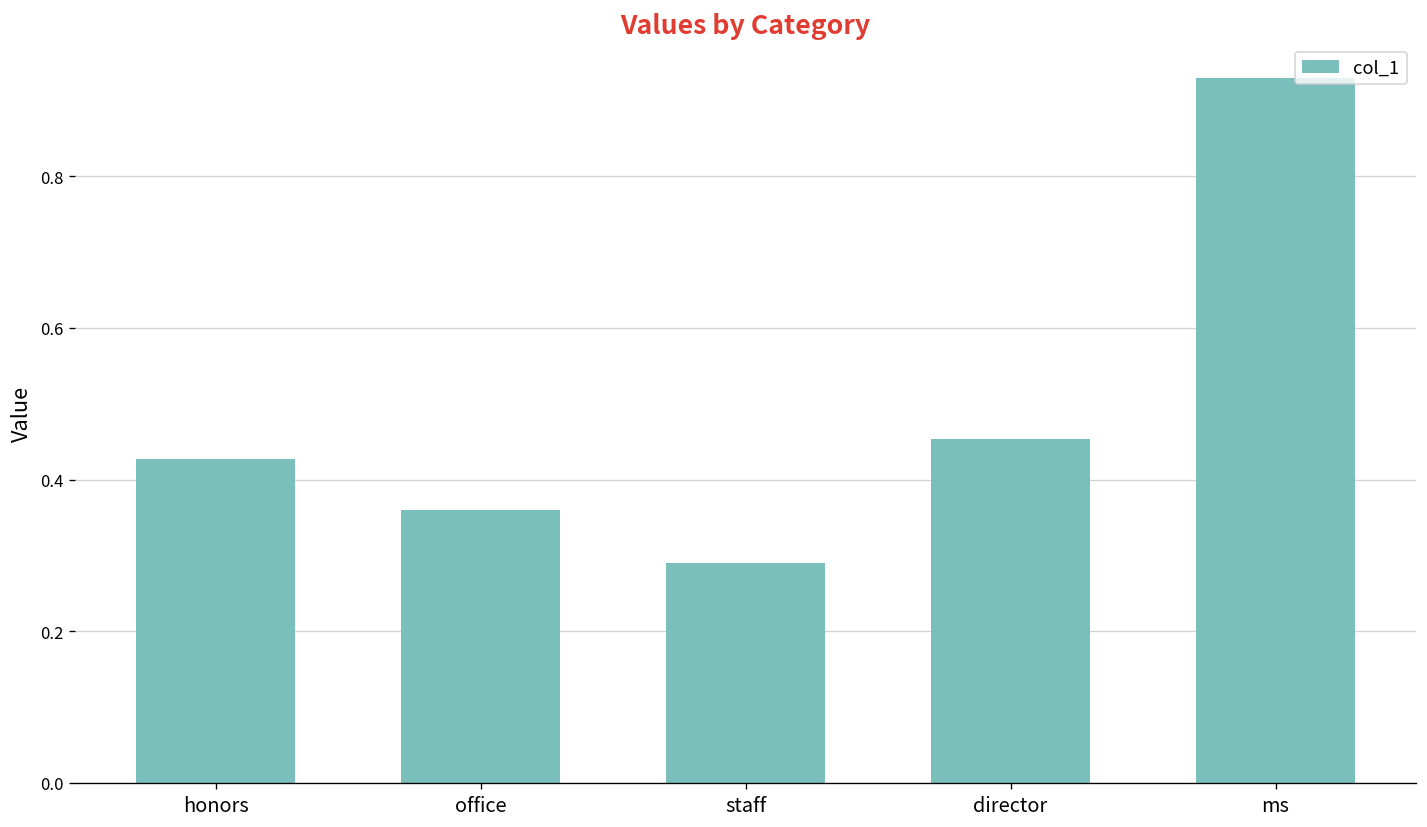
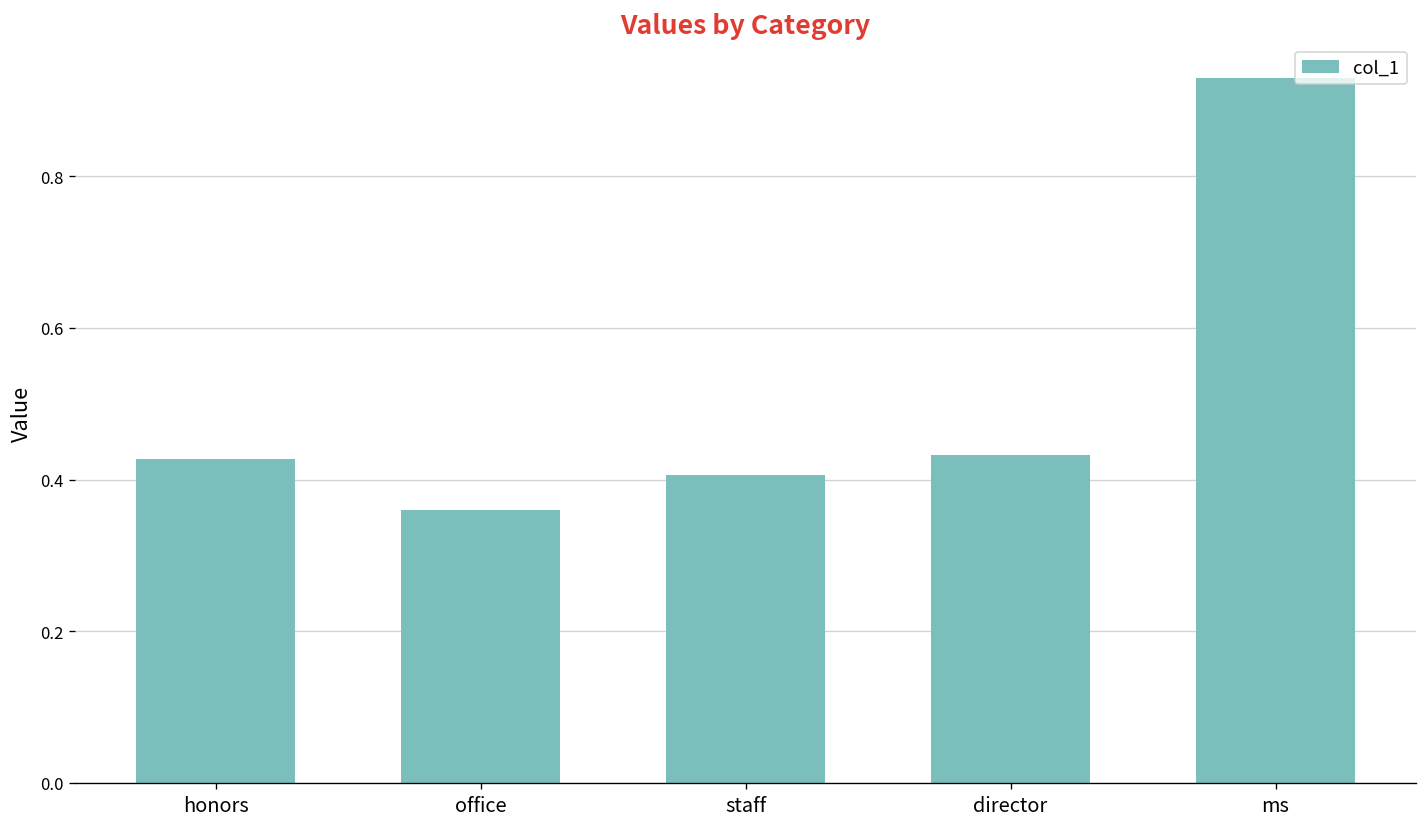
  {
    "honors": 0.43,
    "office": 0.36,
-   "staff": 0.29,
-   "director": 0.45,
+   "staff": 0.41,
+   "director": 0.43,
    "ms": 0.93
  }
